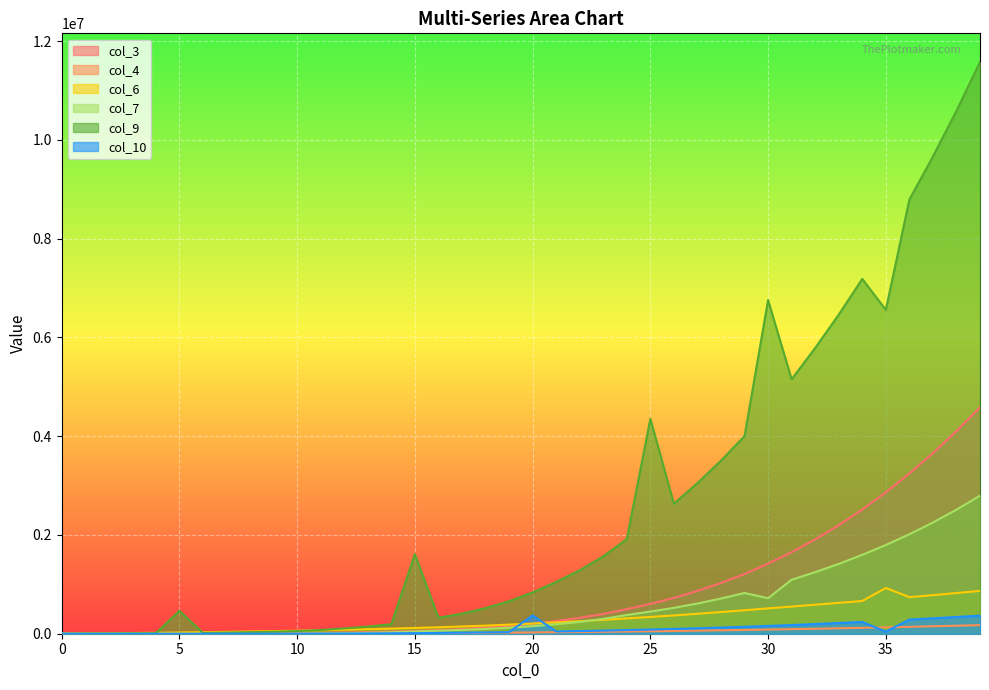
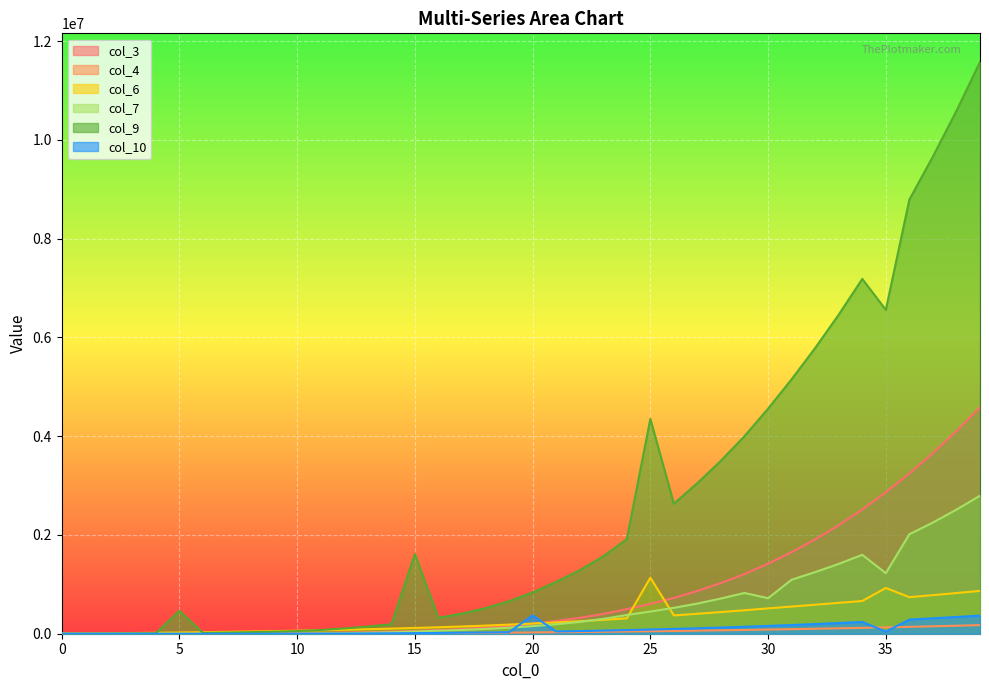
  {
    "col_6": {
      "15": 100000,
-     "25": 300000,
+     "25": 1100000,
      "30": 500000,
      "35": 900000
    },
    "col_7": {
      "25": 400000,
      "30": 700000,
-     "35": 1800000
+     "35": 1200000
    },
    "col_9": {
      "5": 500000,
      "15": 1600000,
      "20": 800000,
      "25": 4300000,
-     "30": 6800000,
+     "30": 4600000,
      "35": 6600000
    },
    "col_10": {
      "20": 400000,
      "30": 200000,
      "35": 0
    }
  }
